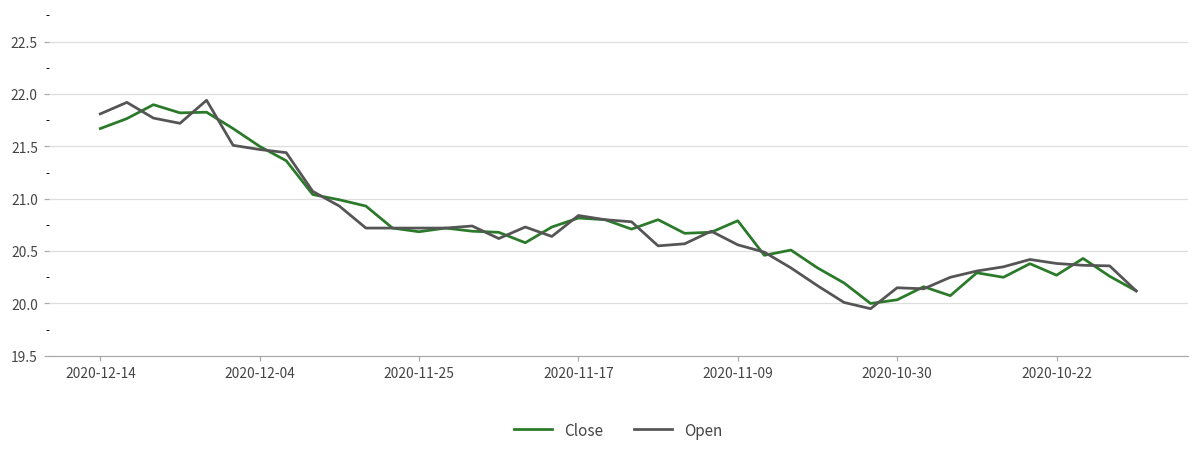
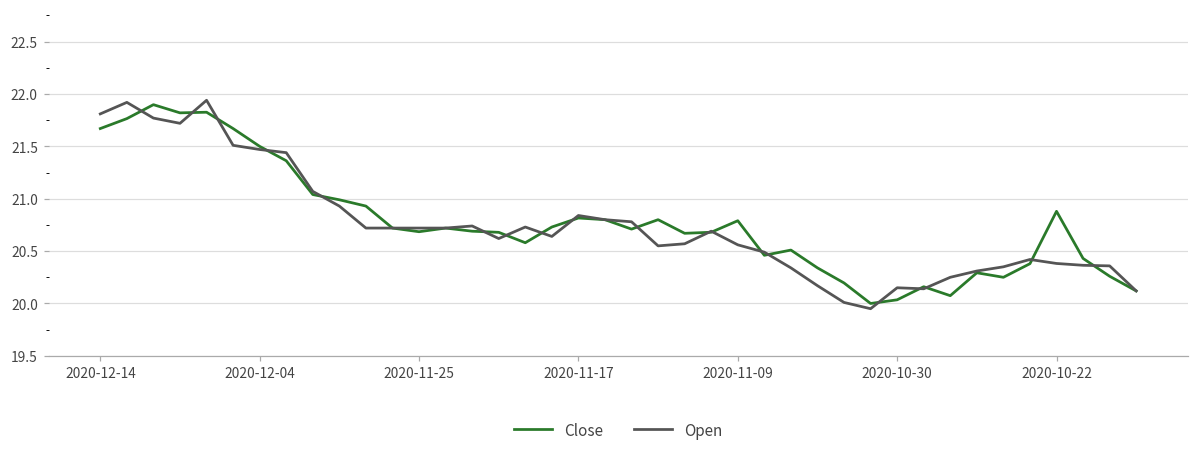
  {
    "Close": {
      "2020-12-14": 21.7,
      "2020-12-04": 21.5,
      "2020-11-25": 20.7,
      "2020-11-09": 20.8,
      "2020-10-30": 20.0,
-     "2020-10-22": 20.3
+     "2020-10-22": 20.9
    },
    "Open": {
      "2020-12-14": 21.8,
      "2020-12-04": 21.5,
      "2020-11-25": 20.7,
      "2020-11-09": 20.6,
      "2020-10-30": 20.2,
      "2020-10-22": 20.4
    }
  }
